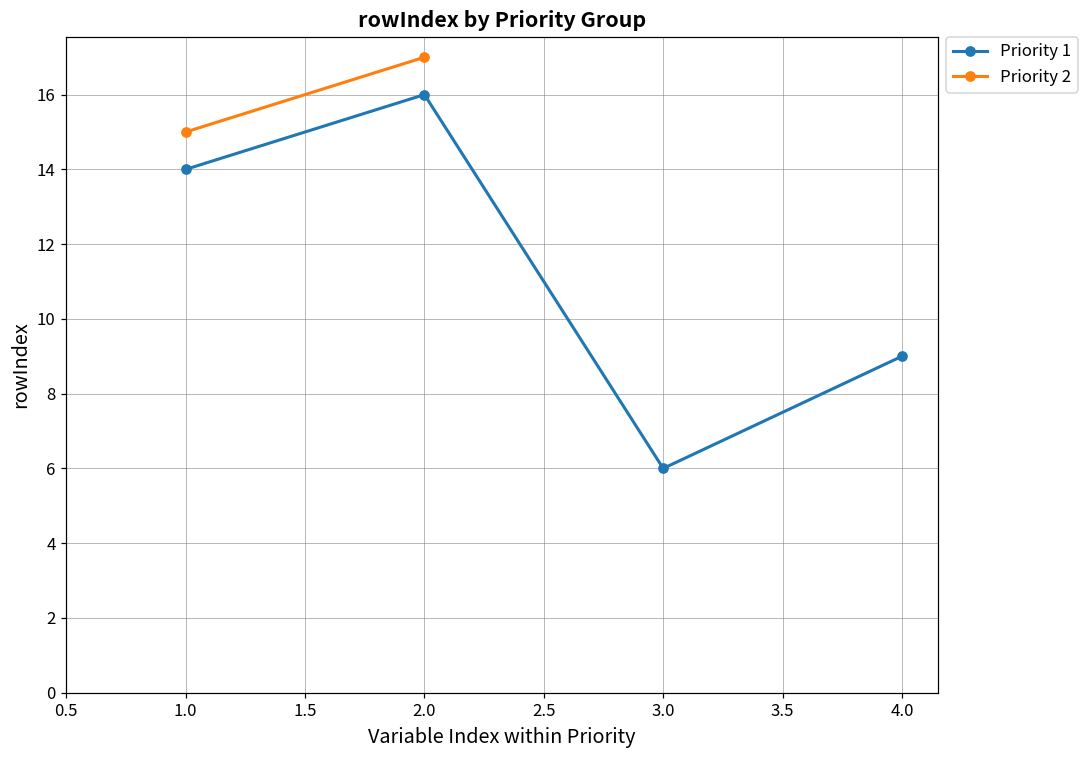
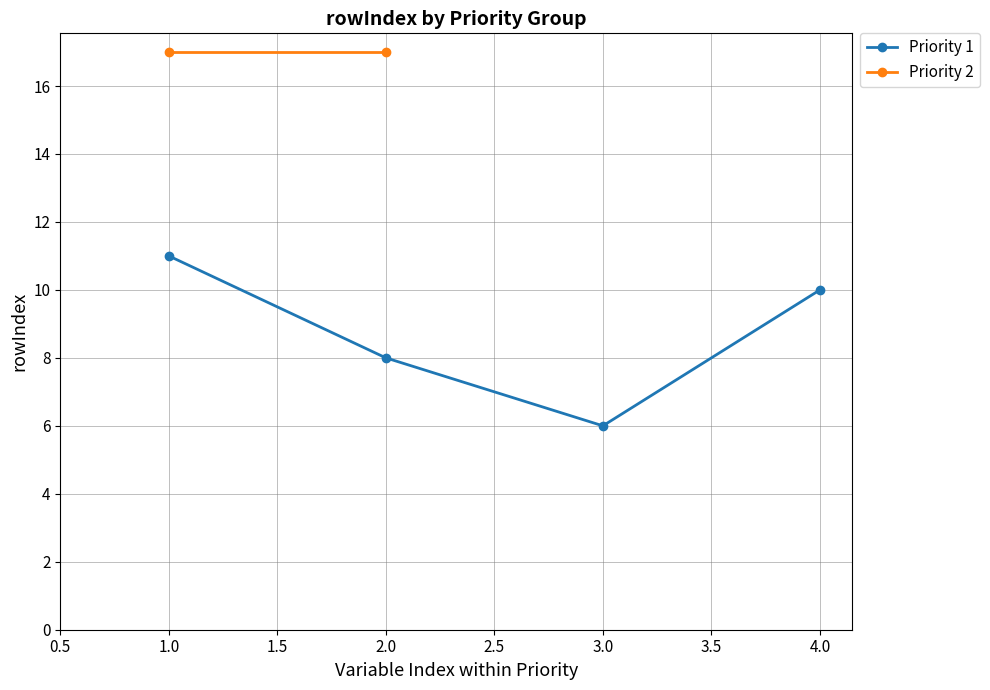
  {
    "Priority 1": {
-     "1.0": 14,
-     "2.0": 16,
+     "1.0": 11,
+     "2.0": 8,
      "3.0": 6,
-     "4.0": 9
+     "4.0": 10
    },
    "Priority 2": {
-     "1.0": 15,
+     "1.0": 17,
      "2.0": 17
    }
  }
